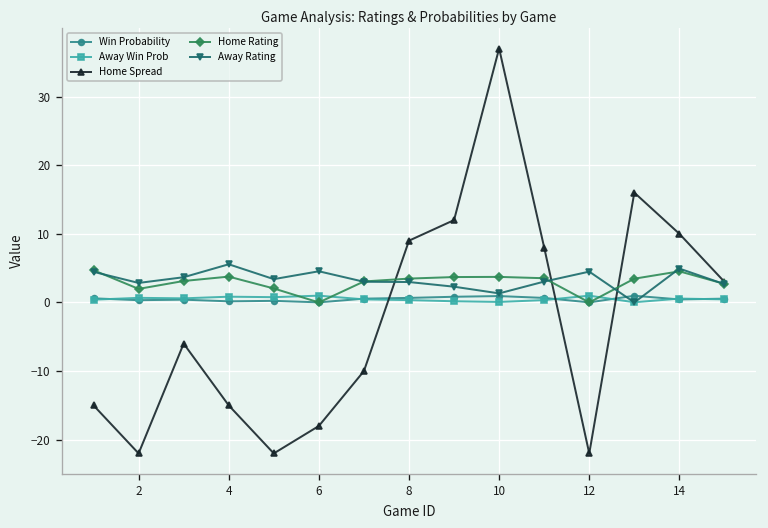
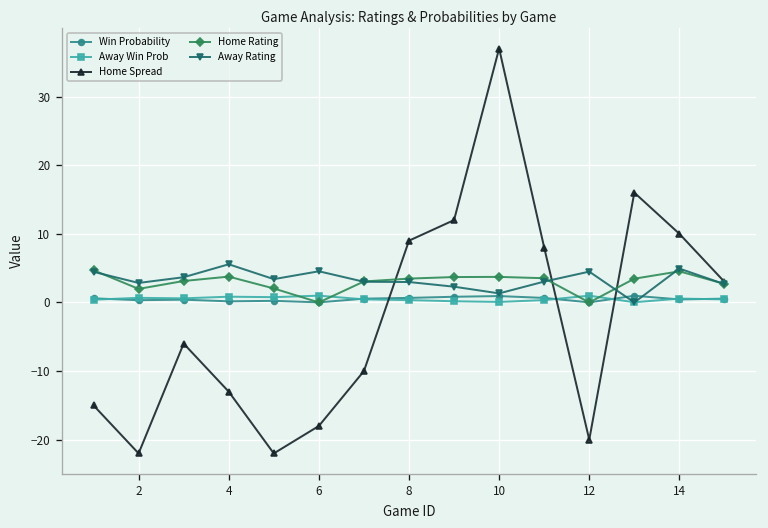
  {
    "Home Spread": {
      "2": -22,
-     "4": -15,
+     "4": -13,
      "6": -18,
      "8": 9,
      "10": 37,
-     "12": -22,
+     "12": -20,
      "14": 10
    }
  }
